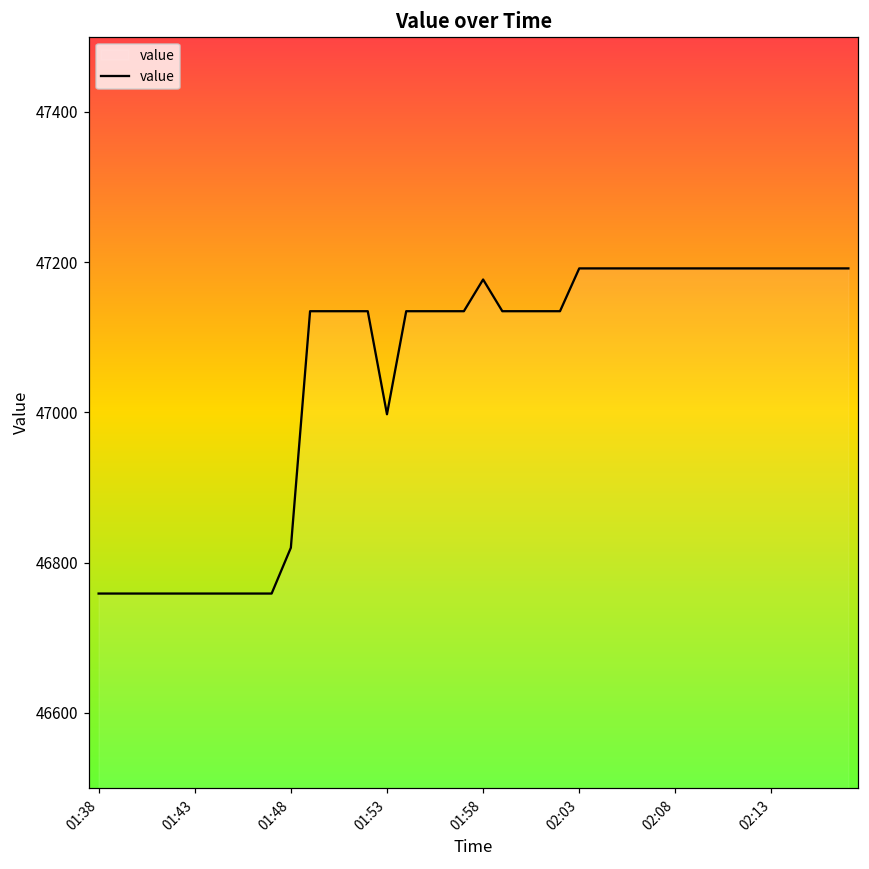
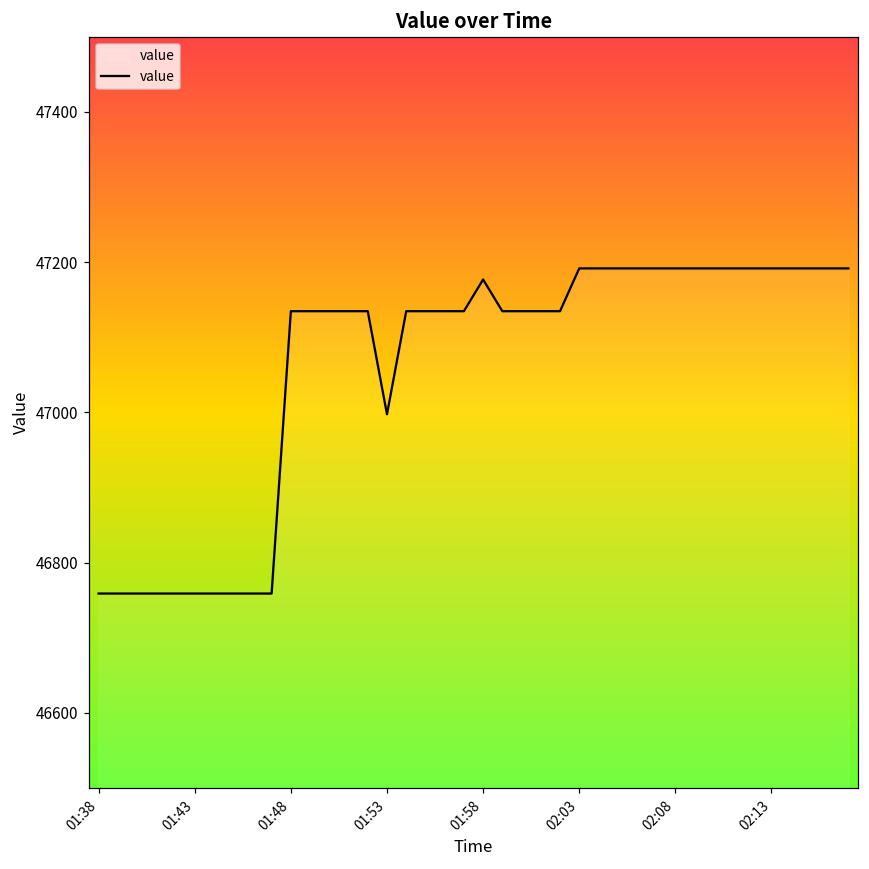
  {
    "01:38": 46760,
    "01:43": 46760,
-   "01:48": 46820,
+   "01:48": 47130,
    "01:53": 47000,
    "01:58": 47180,
    "02:03": 47190,
    "02:08": 47190,
    "02:13": 47190
  }
